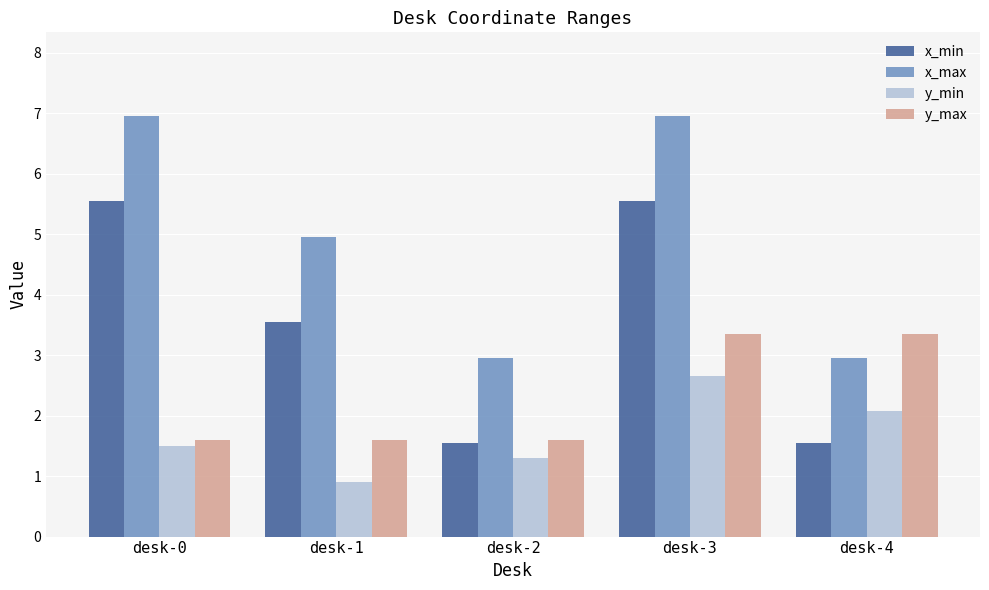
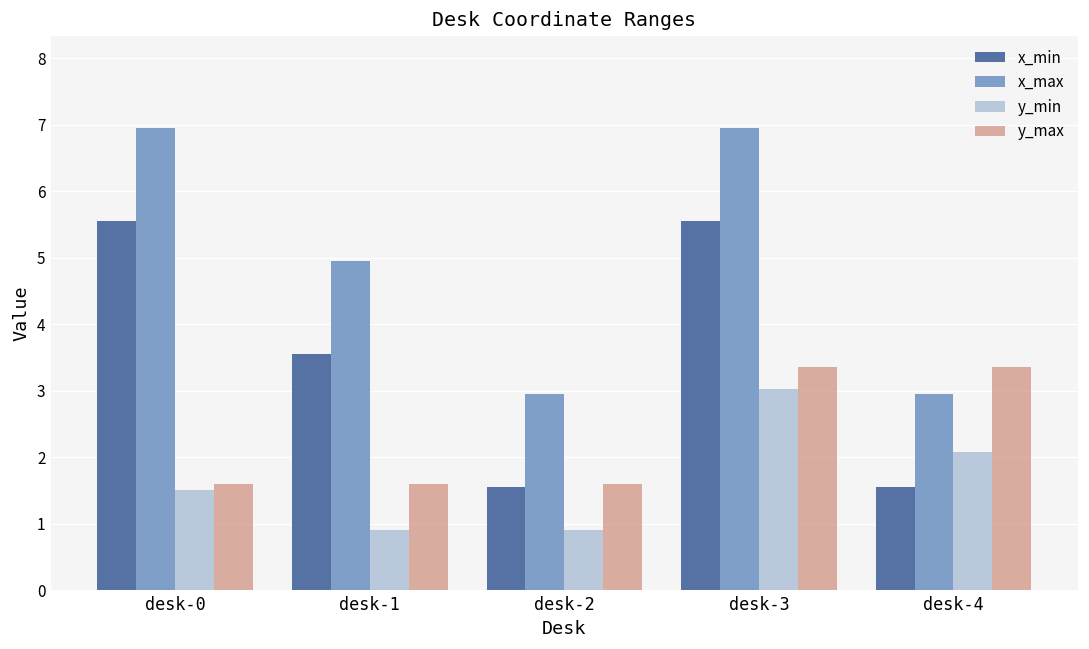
  {
    "x_min": {
      "desk-0": 5.6,
      "desk-1": 3.6,
      "desk-2": 1.6,
      "desk-3": 5.6,
      "desk-4": 1.6
    },
    "x_max": {
      "desk-0": 7.0,
      "desk-1": 5.0,
      "desk-2": 3.0,
      "desk-3": 7.0,
      "desk-4": 3.0
    },
    "y_min": {
      "desk-0": 1.5,
      "desk-1": 0.9,
-     "desk-2": 1.3,
-     "desk-3": 2.7,
+     "desk-2": 0.9,
+     "desk-3": 3.0,
      "desk-4": 2.1
    },
    "y_max": {
      "desk-0": 1.6,
      "desk-1": 1.6,
      "desk-2": 1.6,
      "desk-3": 3.4,
      "desk-4": 3.4
    }
  }
